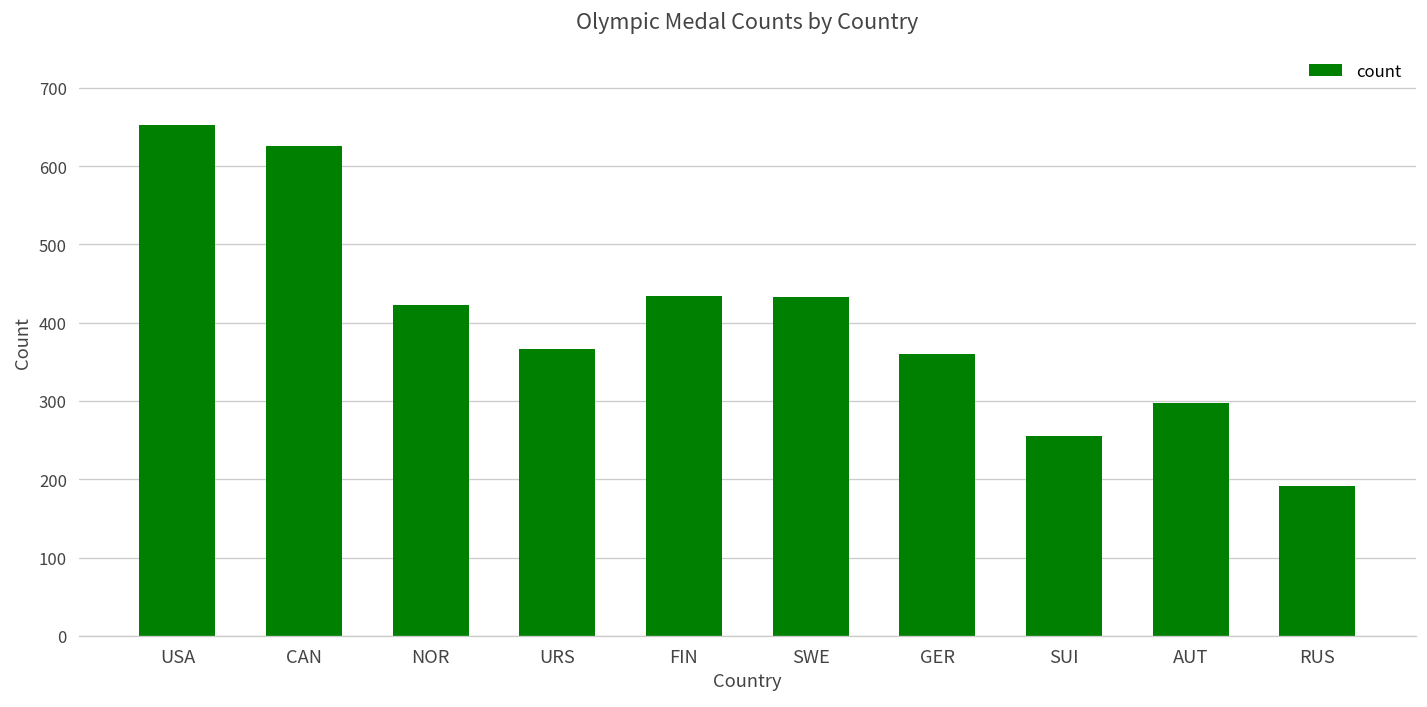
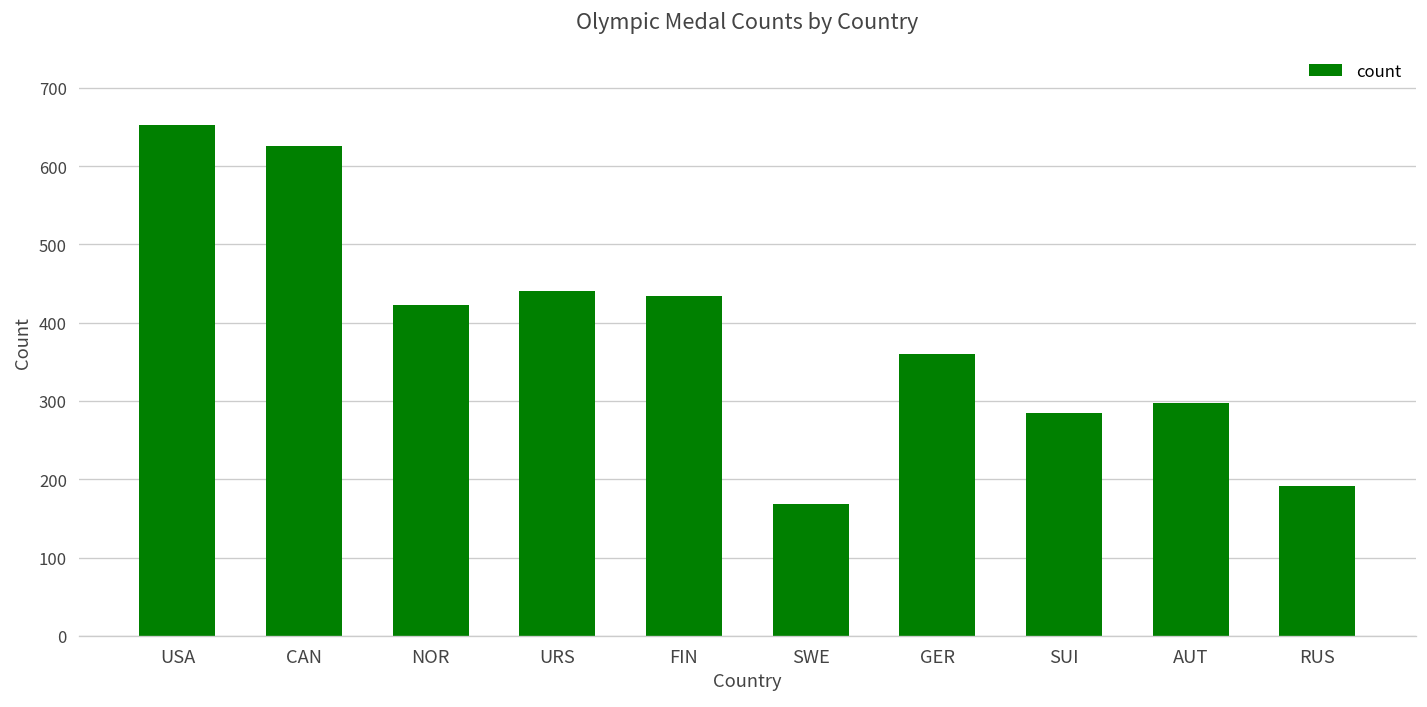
  {
    "USA": 650,
    "CAN": 630,
    "NOR": 420,
-   "URS": 370,
+   "URS": 440,
    "FIN": 430,
-   "SWE": 430,
+   "SWE": 170,
    "GER": 360,
-   "SUI": 260,
+   "SUI": 290,
    "AUT": 300,
    "RUS": 190
  }
